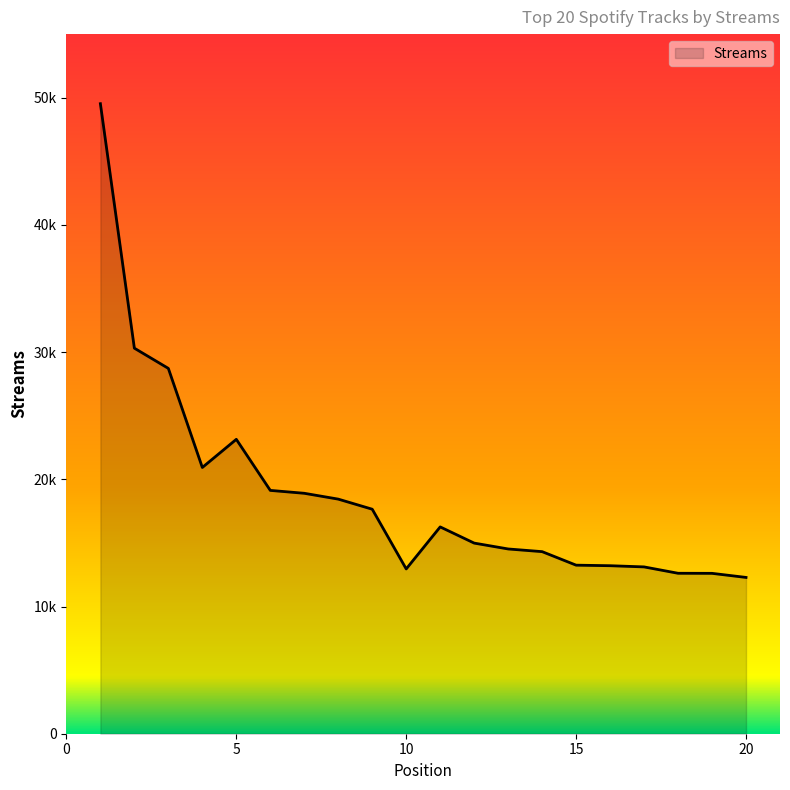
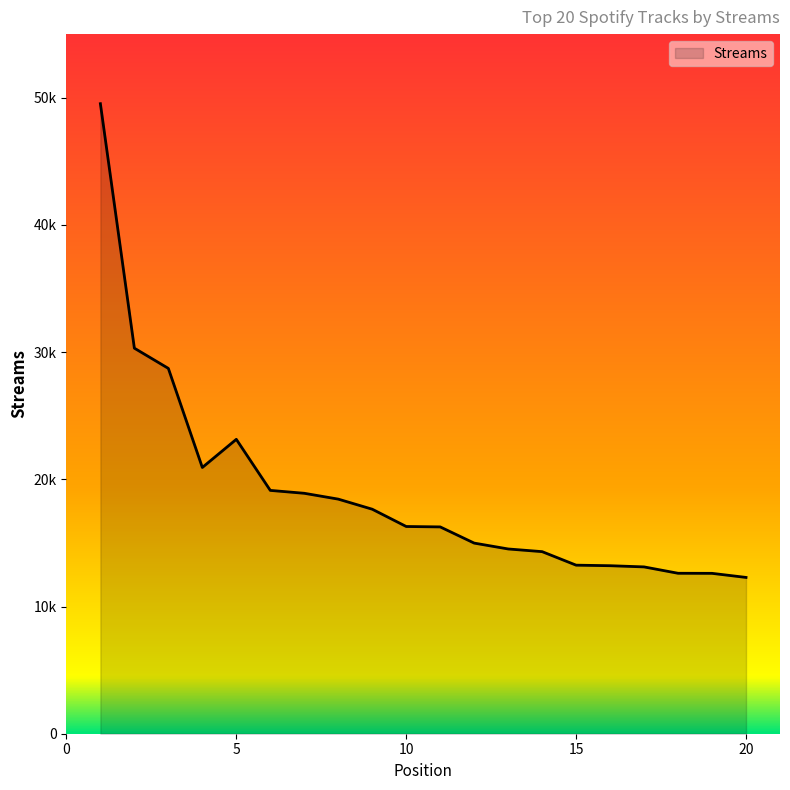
  {
    "5": 23100,
-   "10": 13000,
+   "10": 16300,
    "15": 13300,
    "20": 12300
  }
